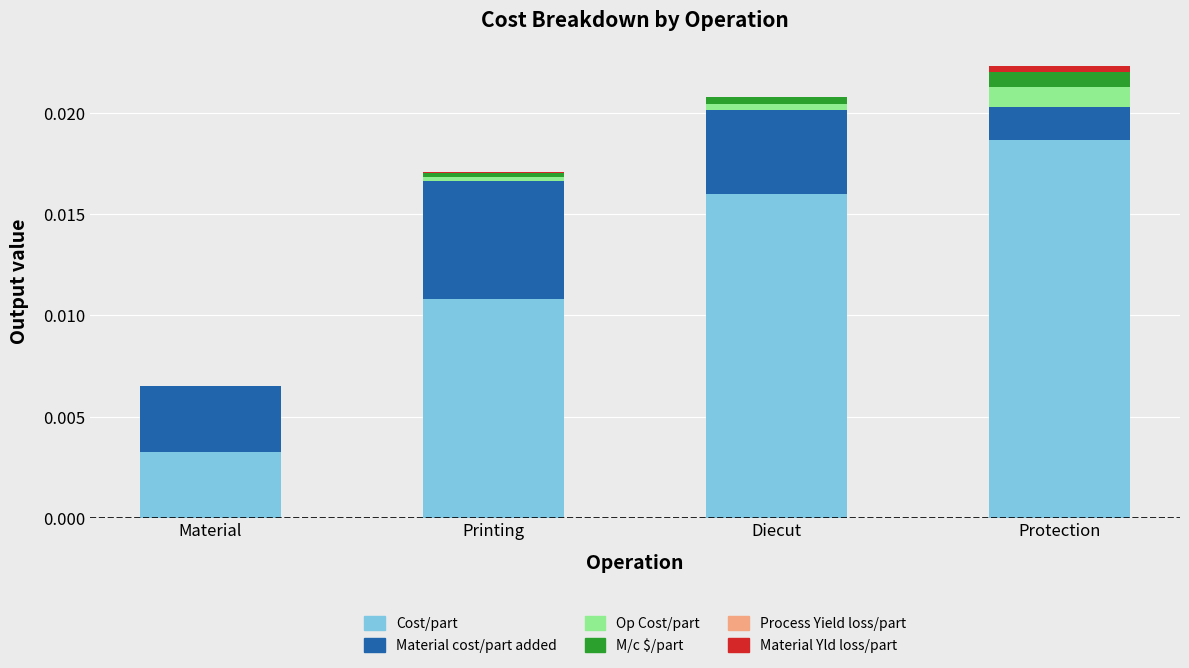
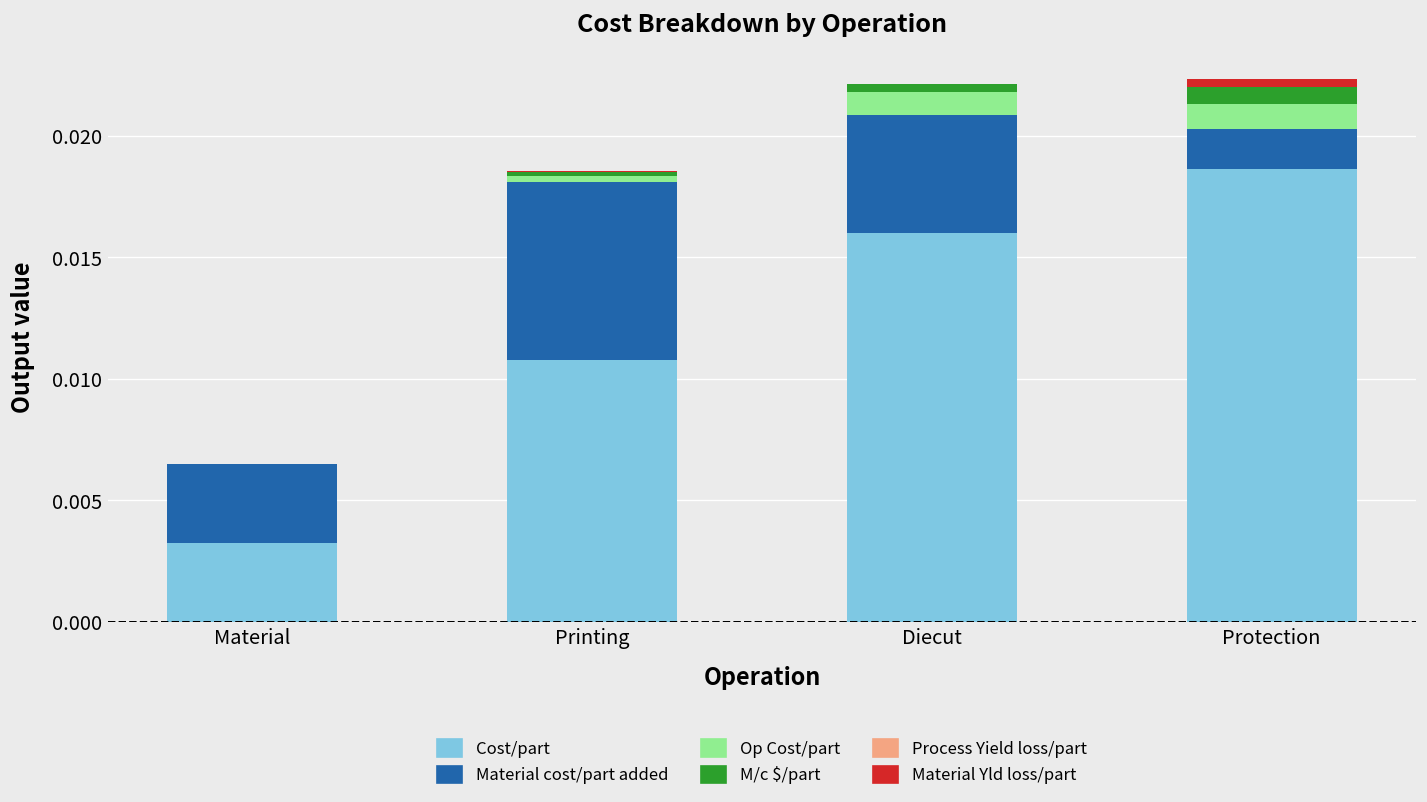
  {
    "Material cost/part added": {
      "Material": 0.0033,
-     "Printing": 0.0058,
-     "Diecut": 0.0041,
+     "Printing": 0.0073,
+     "Diecut": 0.0049,
      "Protection": 0.0016
    },
    "Op Cost/part": {
      "Material": 0.0000,
      "Printing": 0.0002,
-     "Diecut": 0.0003,
+     "Diecut": 0.0009,
      "Protection": 0.0010
    },
    "Process Yield loss/part": {
      "Material": 0.0000,
      "Printing": 0.0002,
      "Protection": 0.0007
    },
    "Material Yld loss/part": {
      "Material": 0.0000,
      "Diecut": 0.0000,
      "Protection": 0.0003
    }
  }
